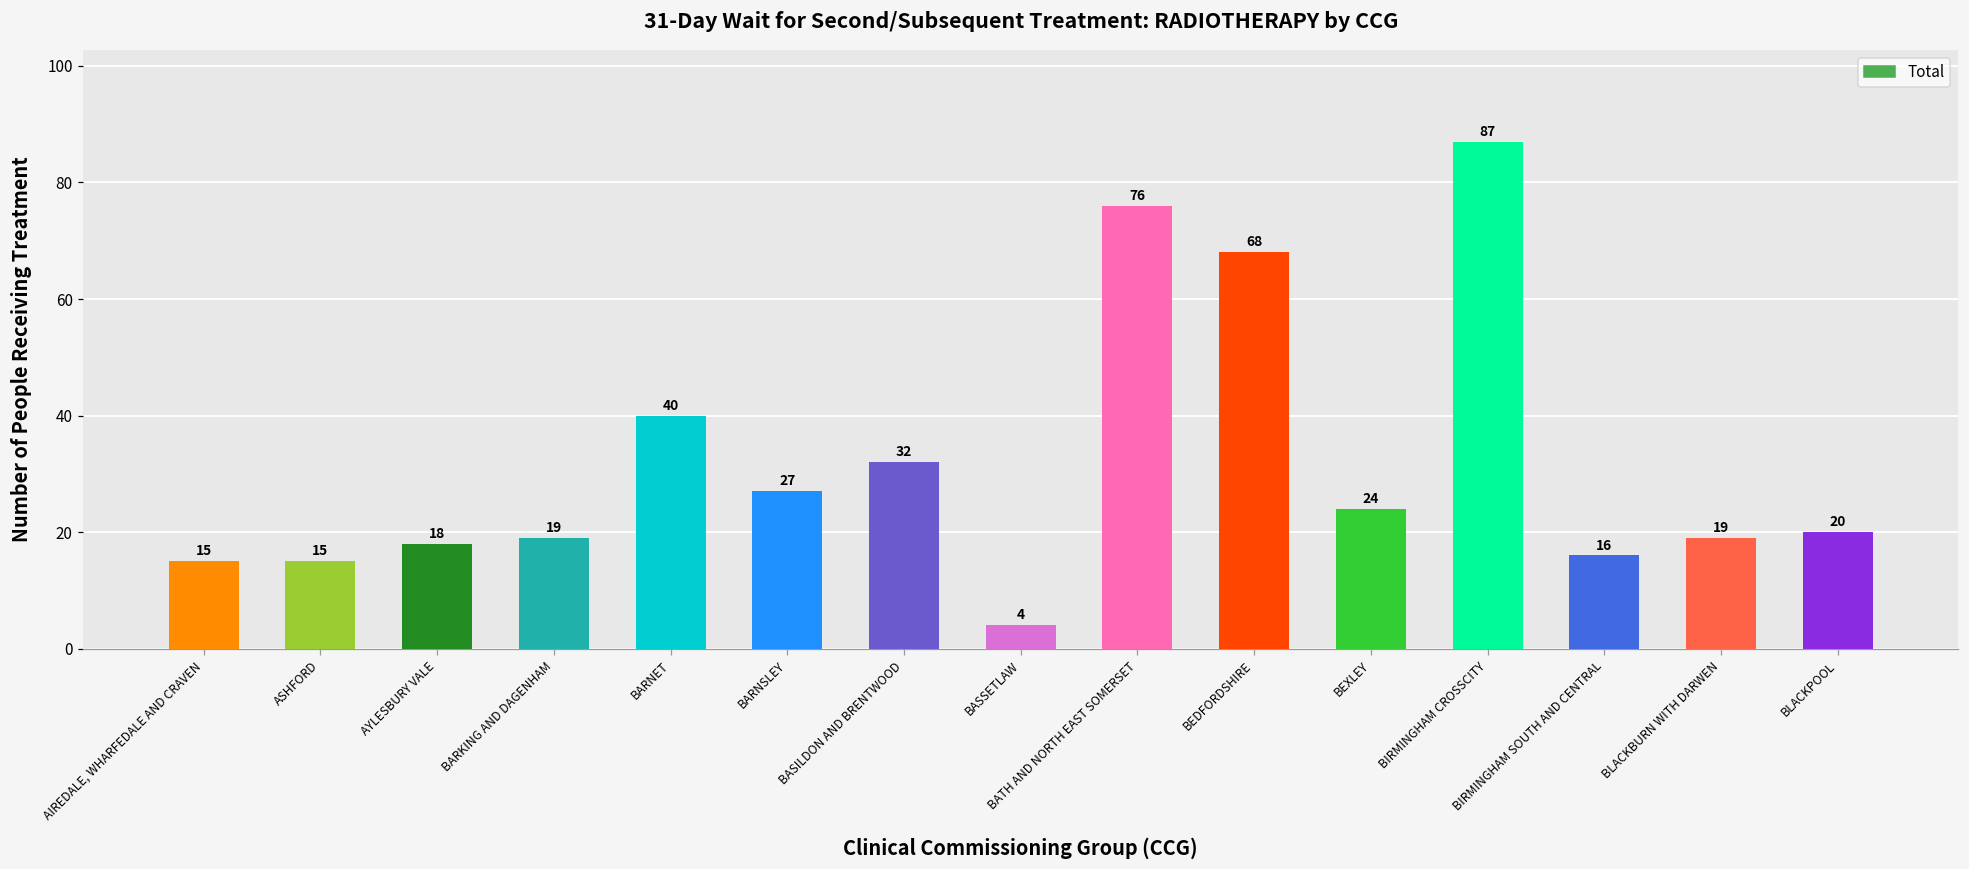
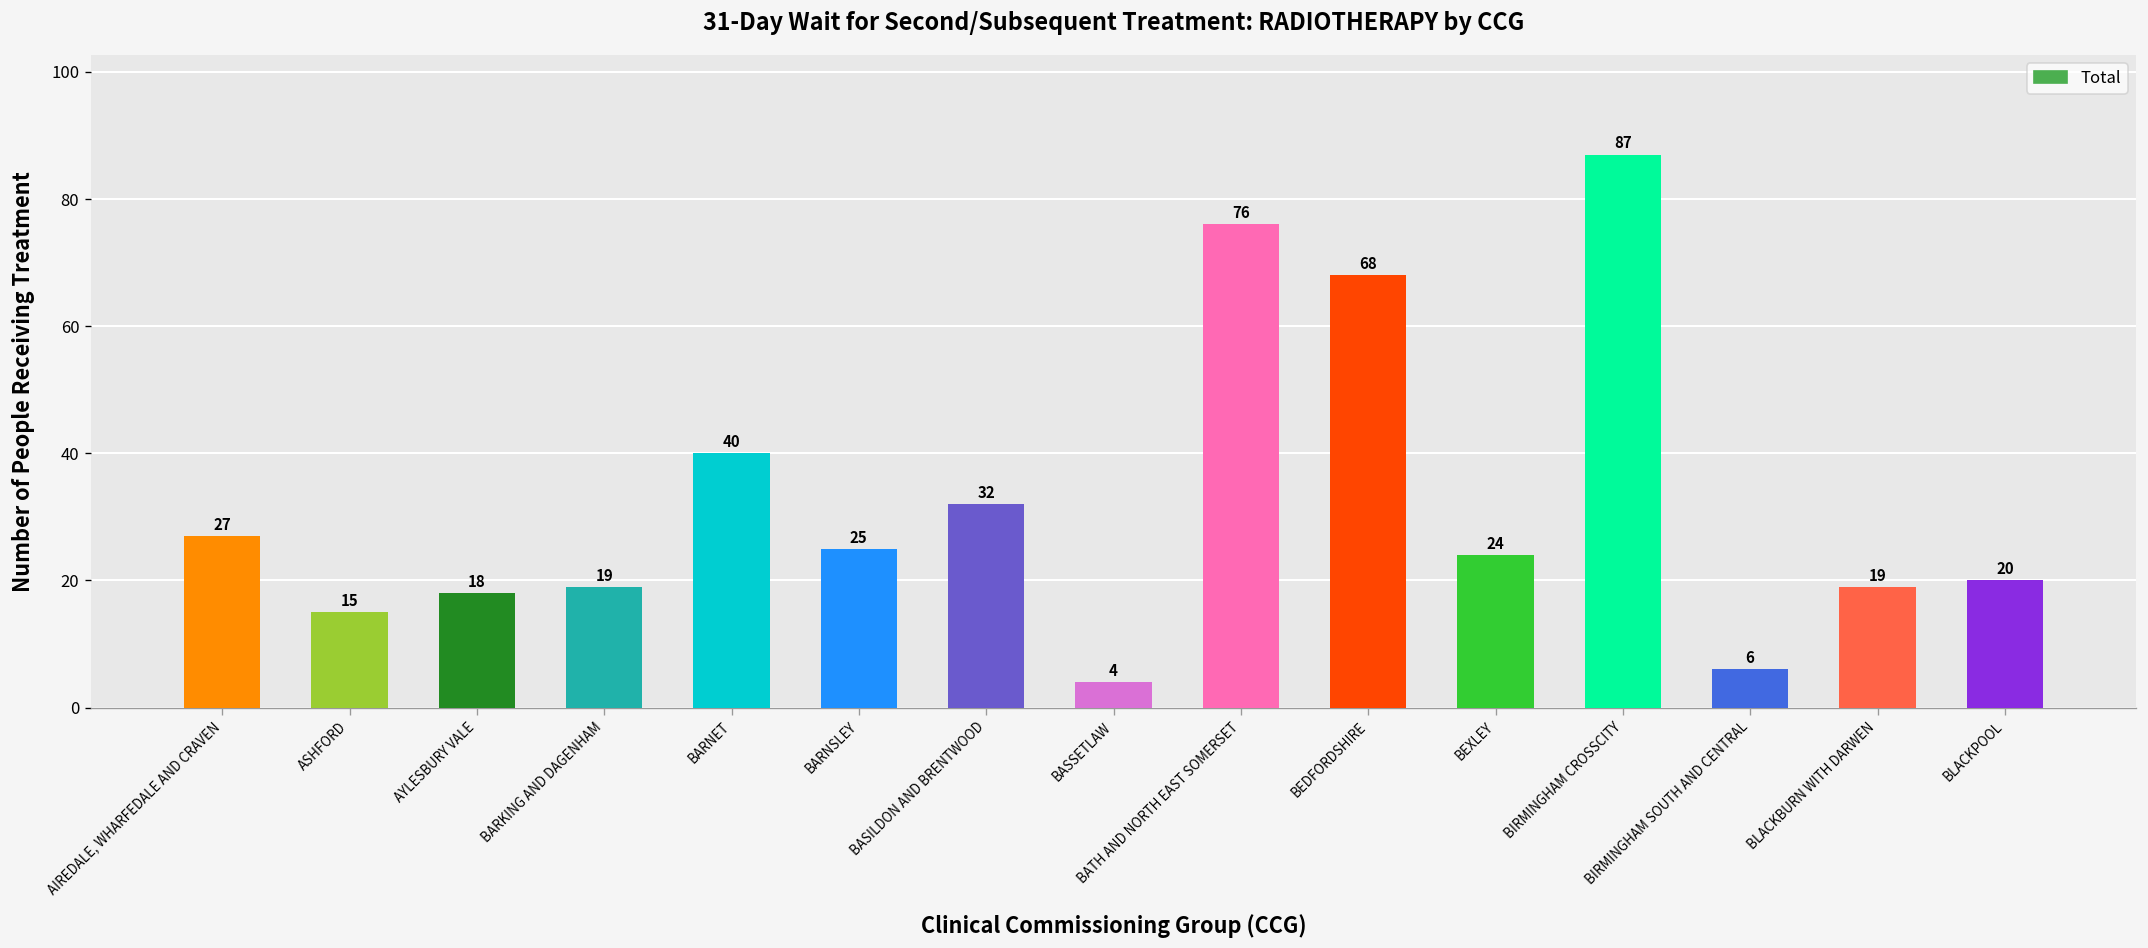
  {
-   "AIREDALE, WHARFEDALE AND CRAVEN": 15,
+   "AIREDALE, WHARFEDALE AND CRAVEN": 27,
    "ASHFORD": 15,
    "AYLESBURY VALE": 18,
    "BARKING AND DAGENHAM": 19,
    "BARNET": 40,
-   "BARNSLEY": 27,
+   "BARNSLEY": 25,
    "BASILDON AND BRENTWOOD": 32,
    "BASSETLAW": 4,
    "BATH AND NORTH EAST SOMERSET": 76,
    "BEDFORDSHIRE": 68,
    "BEXLEY": 24,
    "BIRMINGHAM CROSSCITY": 87,
-   "BIRMINGHAM SOUTH AND CENTRAL": 16,
+   "BIRMINGHAM SOUTH AND CENTRAL": 6,
    "BLACKBURN WITH DARWEN": 19,
    "BLACKPOOL": 20
  }
